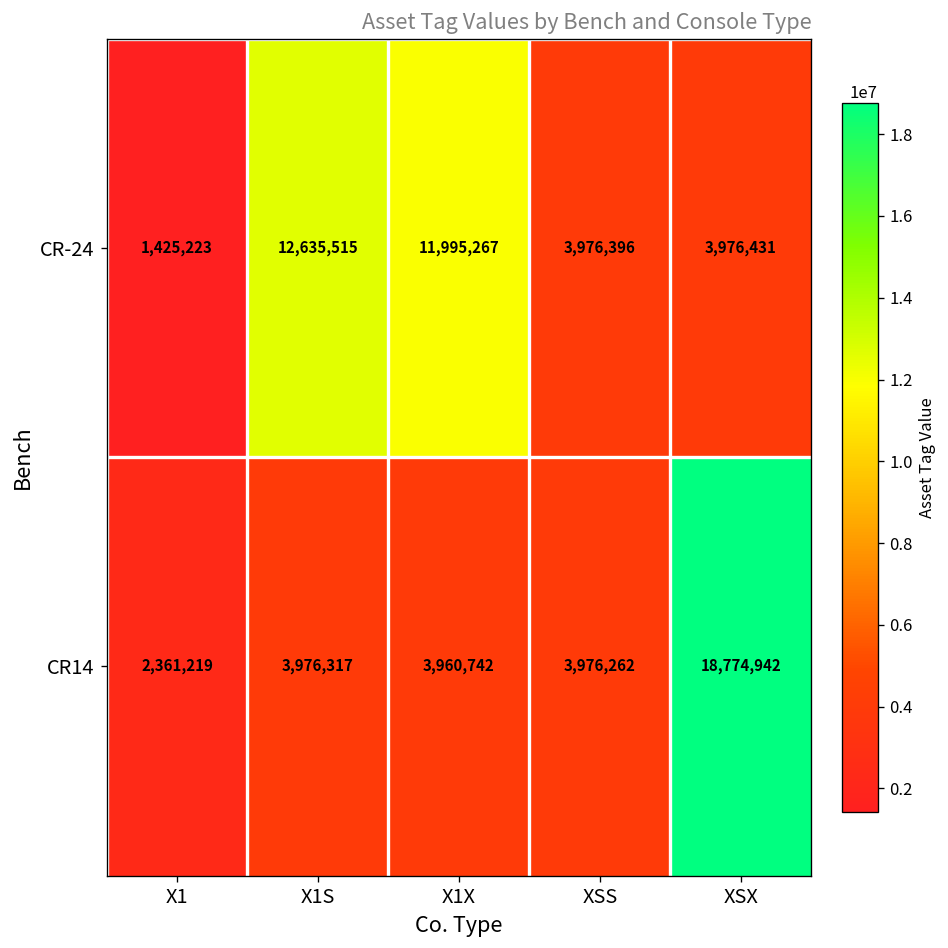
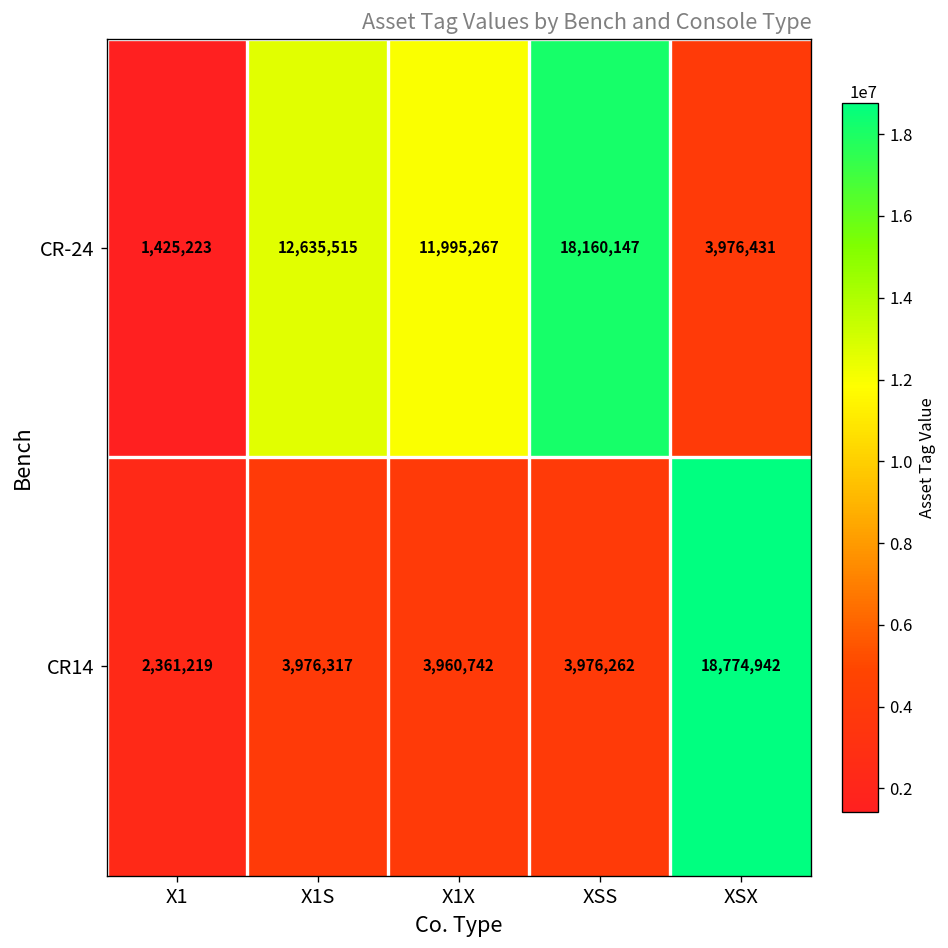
  {
    "CR-24": {
      "X1": "1,425,223",
      "X1S": "12,635,515",
      "X1X": "11,995,267",
-     "XSS": "3,976,396",
+     "XSS": "18,160,147",
      "XSX": "3,976,431"
    },
    "CR14": {
      "X1": "2,361,219",
      "X1S": "3,976,317",
      "X1X": "3,960,742",
      "XSS": "3,976,262",
      "XSX": "18,774,942"
    }
  }
